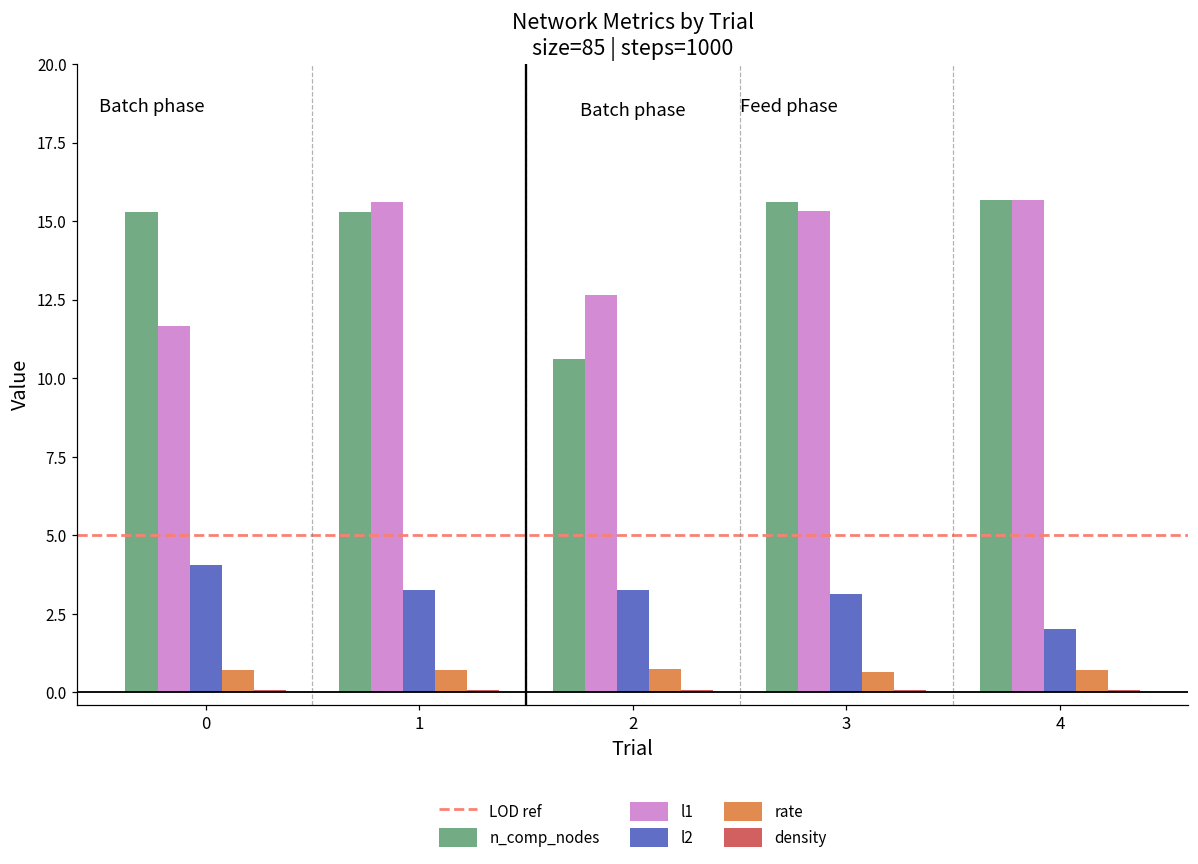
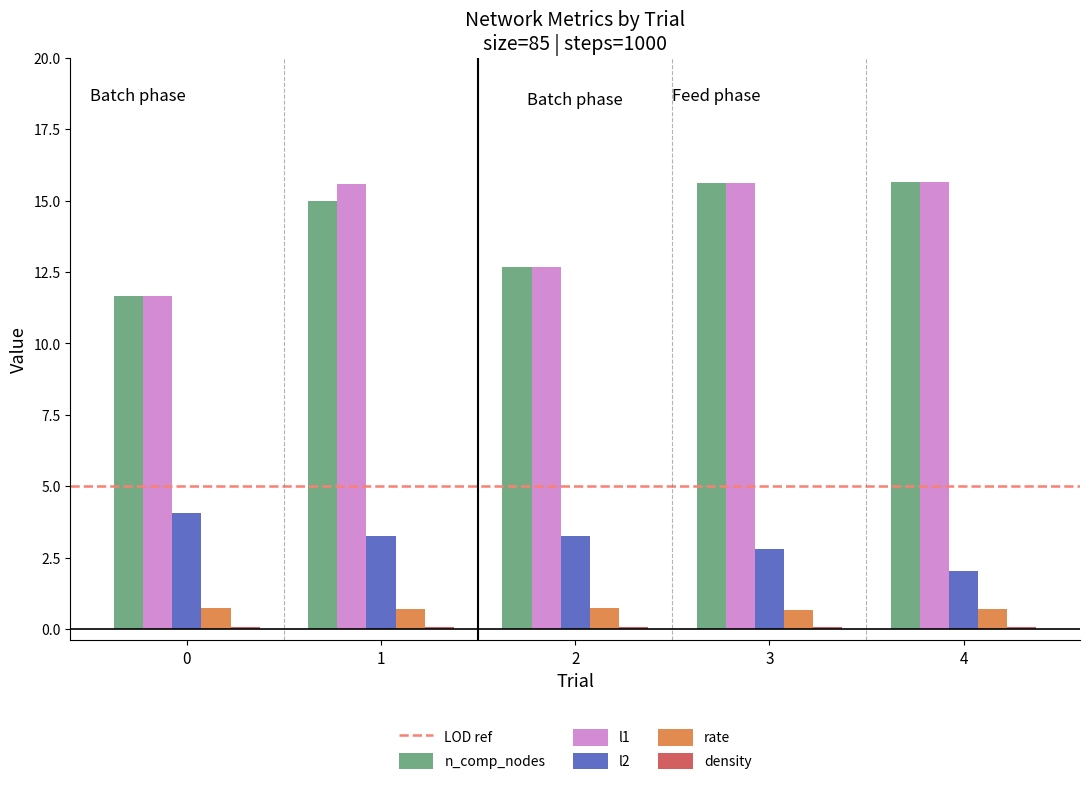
  {
    "n_comp_nodes": {
-     "0": 15.3,
-     "1": 15.3,
-     "2": 10.6,
+     "0": 11.7,
+     "1": 15.0,
+     "2": 12.7,
      "3": 15.6,
      "4": 15.7
    },
    "l1": {
      "0": 11.7,
      "1": 15.6,
      "2": 12.7,
-     "3": 15.3,
+     "3": 15.6,
      "4": 15.7
    },
    "l2": {
      "0": 4.1,
      "1": 3.2,
      "2": 3.3,
-     "3": 3.1,
+     "3": 2.8,
      "4": 2.0
    }
  }
